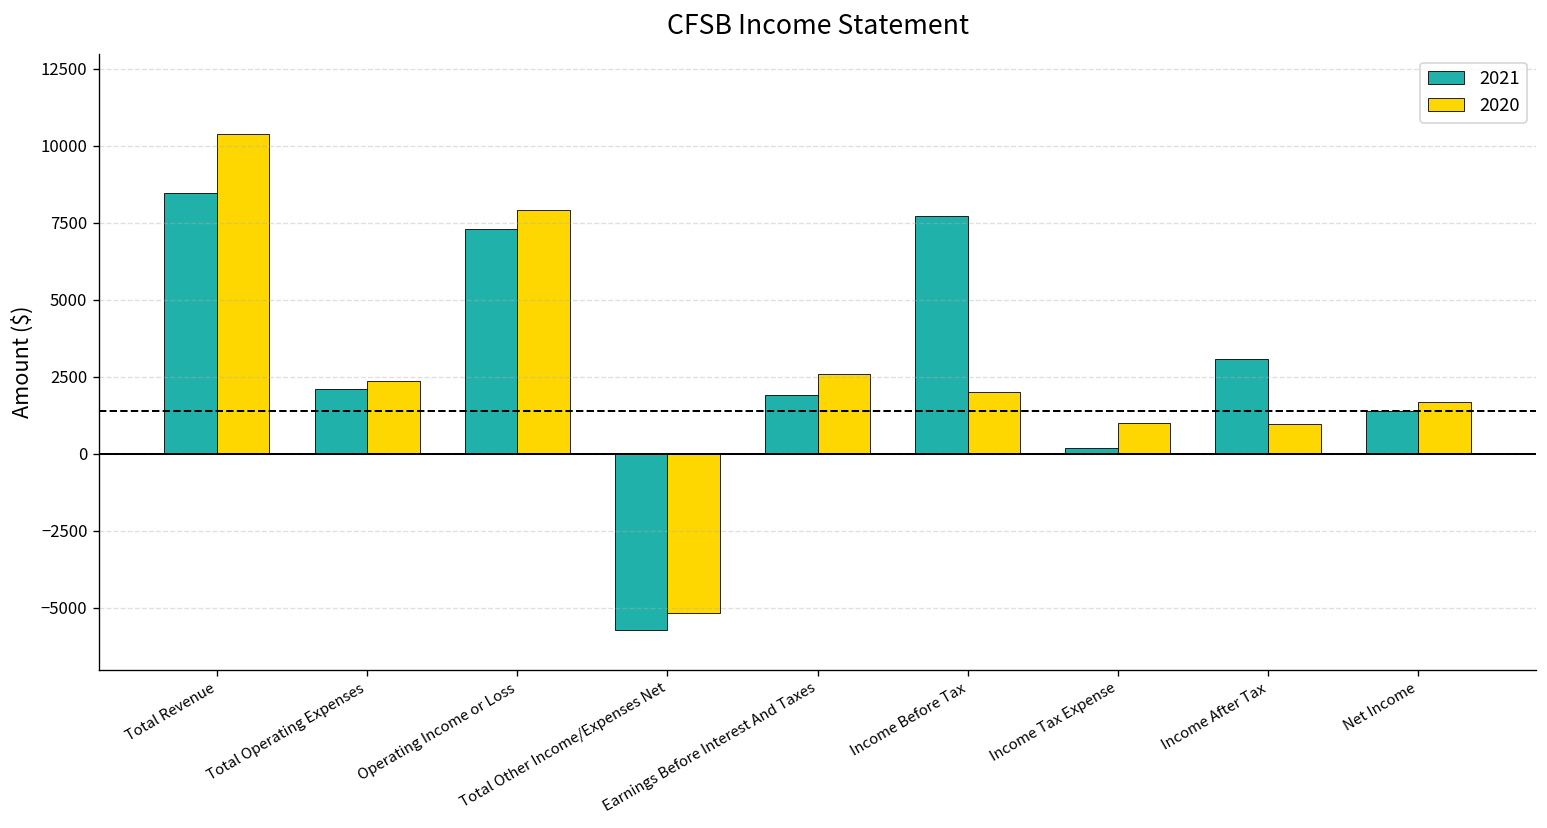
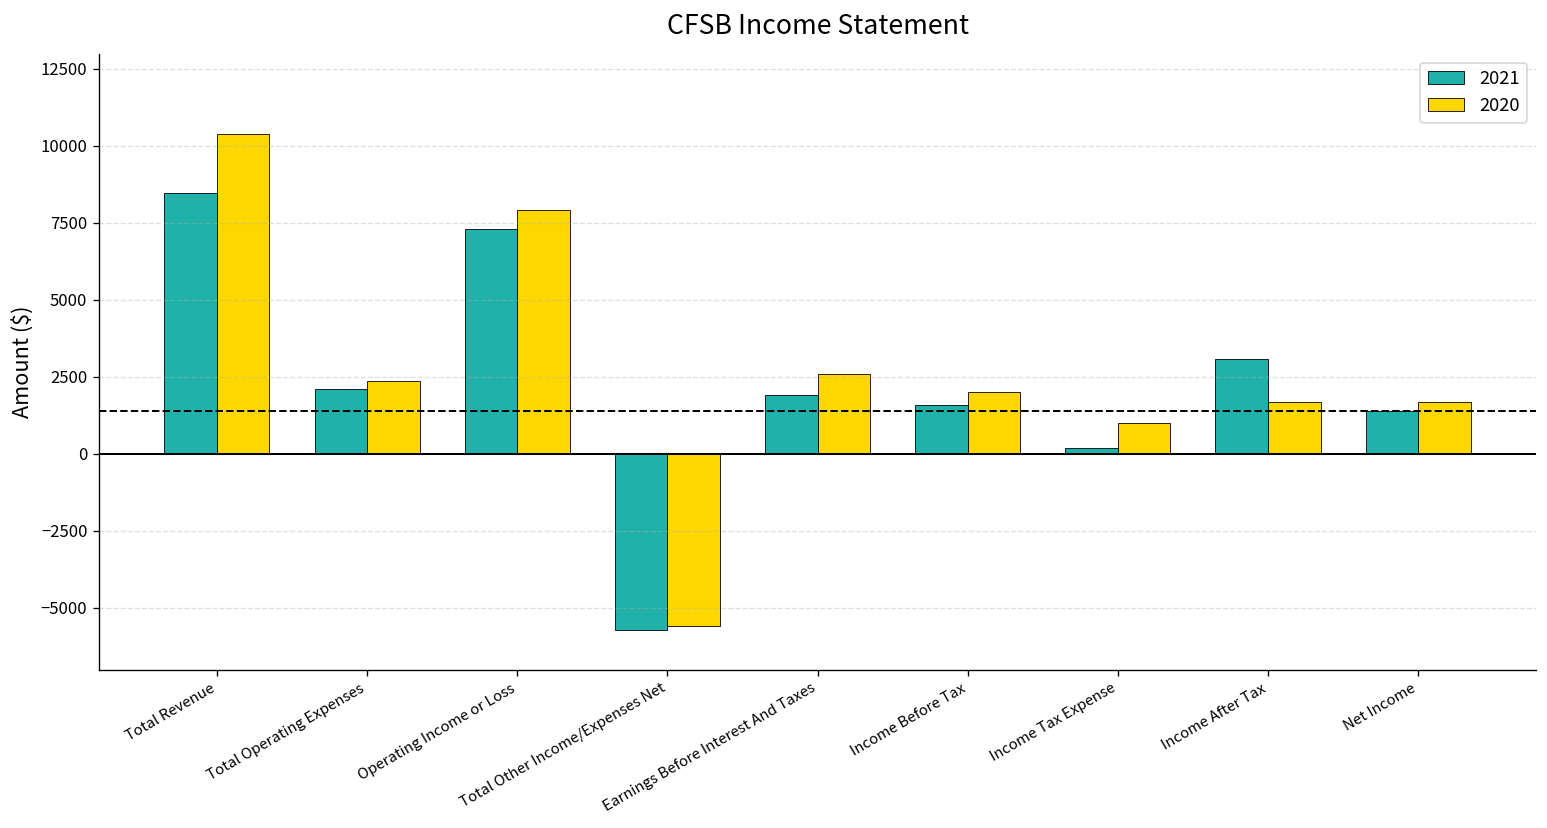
  {
    "2021": {
      "Total Revenue": 8500,
      "Total Operating Expenses": 2100,
      "Operating Income or Loss": 7300,
      "Total Other Income/Expenses Net": -5700,
      "Earnings Before Interest And Taxes": 1900,
-     "Income Before Tax": 7700,
+     "Income Before Tax": 1600,
      "Income Tax Expense": 200,
      "Income After Tax": 3100,
      "Net Income": 1400
    },
    "2020": {
      "Total Revenue": 10400,
      "Total Operating Expenses": 2400,
      "Operating Income or Loss": 7900,
-     "Total Other Income/Expenses Net": -5200,
+     "Total Other Income/Expenses Net": -5600,
      "Earnings Before Interest And Taxes": 2600,
      "Income Before Tax": 2000,
      "Income Tax Expense": 1000,
-     "Income After Tax": 1000,
+     "Income After Tax": 1700,
      "Net Income": 1700
    }
  }
